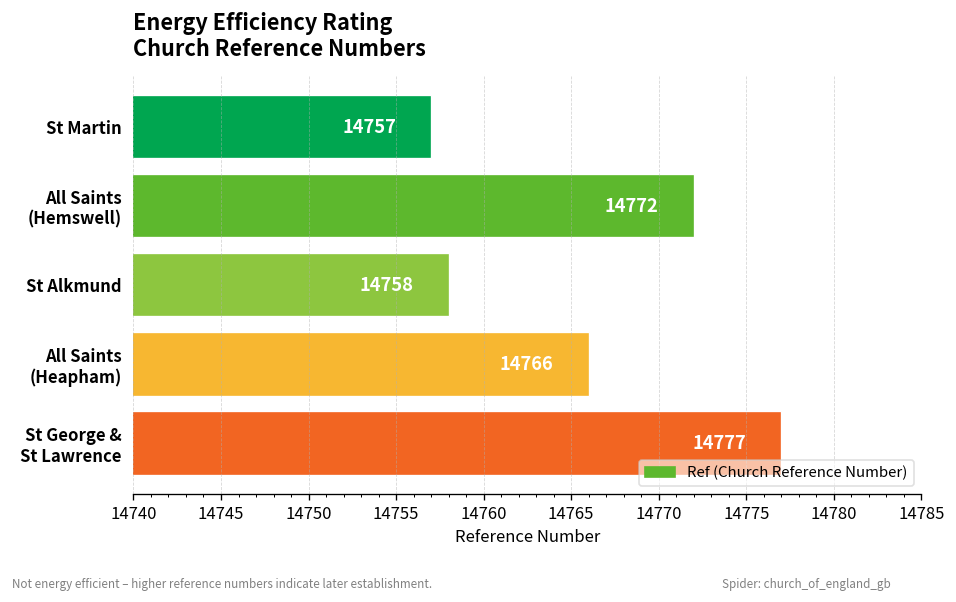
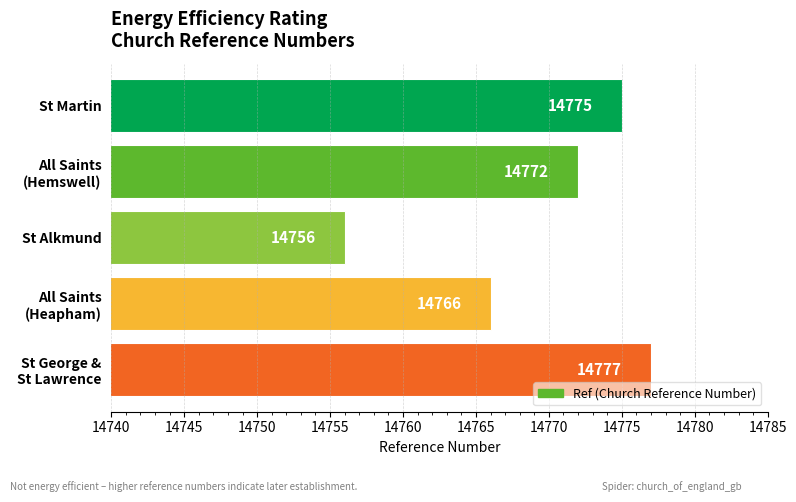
  {
-   "St Martin": 14757,
+   "St Martin": 14775,
    "All Saints (Hemswell)": 14772,
-   "St Alkmund": 14758,
+   "St Alkmund": 14756,
    "All Saints (Heapham)": 14766,
    "St George & St Lawrence": 14777
  }
